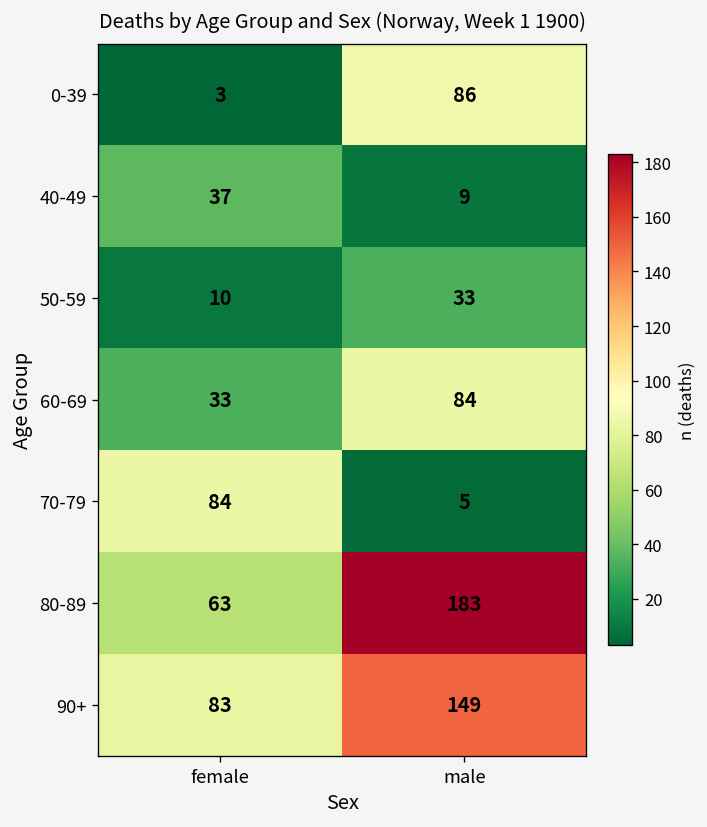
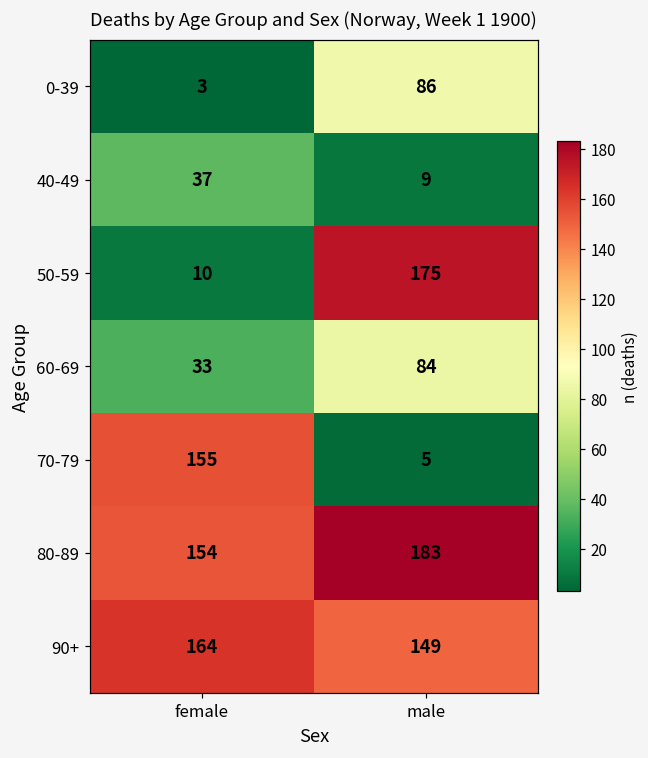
  {
    "0-39": {
      "female": 3,
      "male": 86
    },
    "40-49": {
      "female": 37,
      "male": 9
    },
    "50-59": {
      "female": 10,
-     "male": 33
+     "male": 175
    },
    "60-69": {
      "female": 33,
      "male": 84
    },
    "70-79": {
-     "female": 84,
+     "female": 155,
      "male": 5
    },
    "80-89": {
-     "female": 63,
+     "female": 154,
      "male": 183
    },
    "90+": {
-     "female": 83,
+     "female": 164,
      "male": 149
    }
  }
